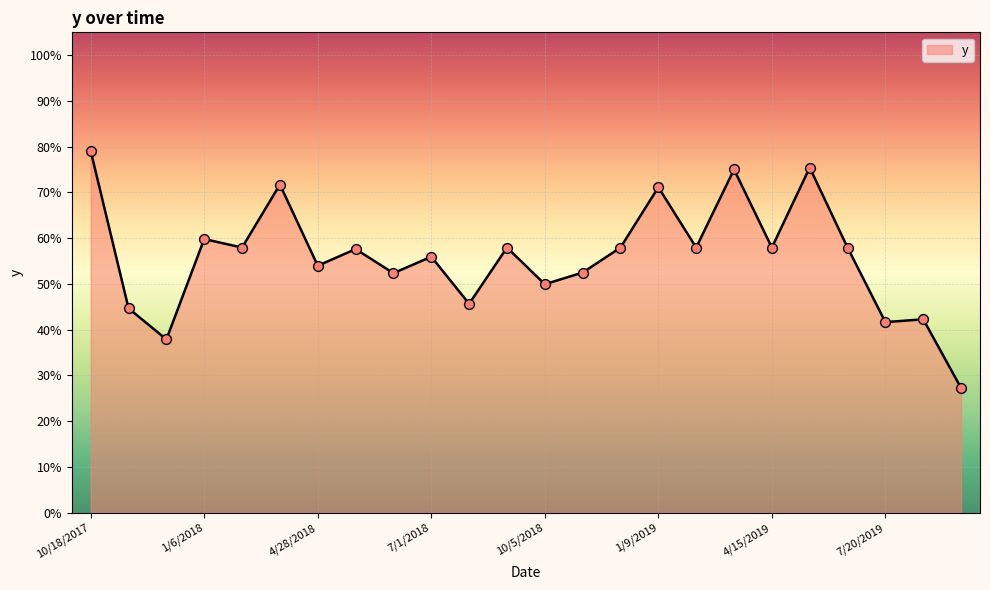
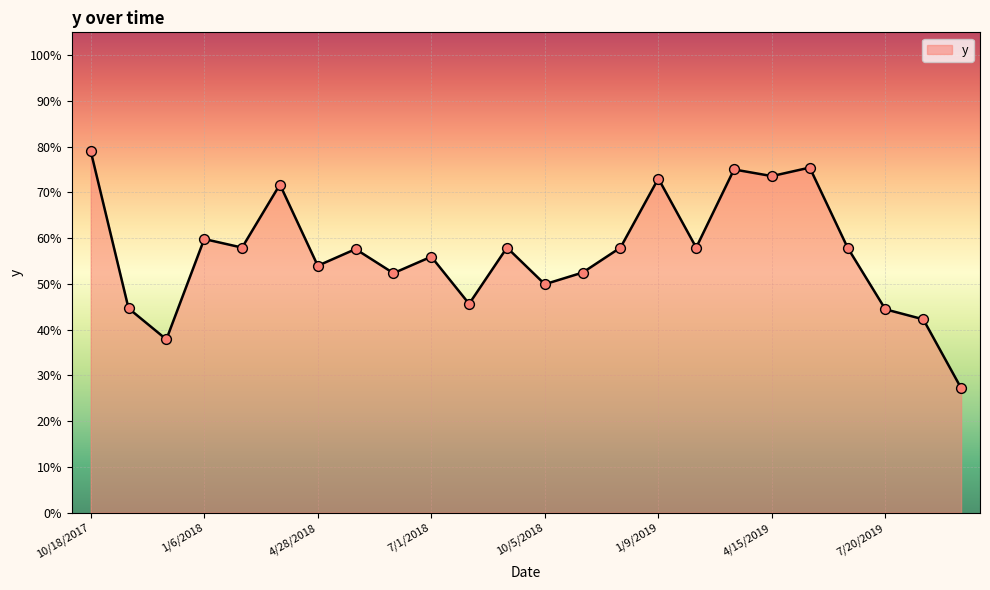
  {
    "10/18/2017": "79%",
    "1/6/2018": "60%",
    "4/28/2018": "54%",
    "7/1/2018": "56%",
    "10/5/2018": "50%",
-   "1/9/2019": "71%",
-   "4/15/2019": "58%",
-   "7/20/2019": "42%"
+   "1/9/2019": "73%",
+   "4/15/2019": "74%",
+   "7/20/2019": "44%"
  }
